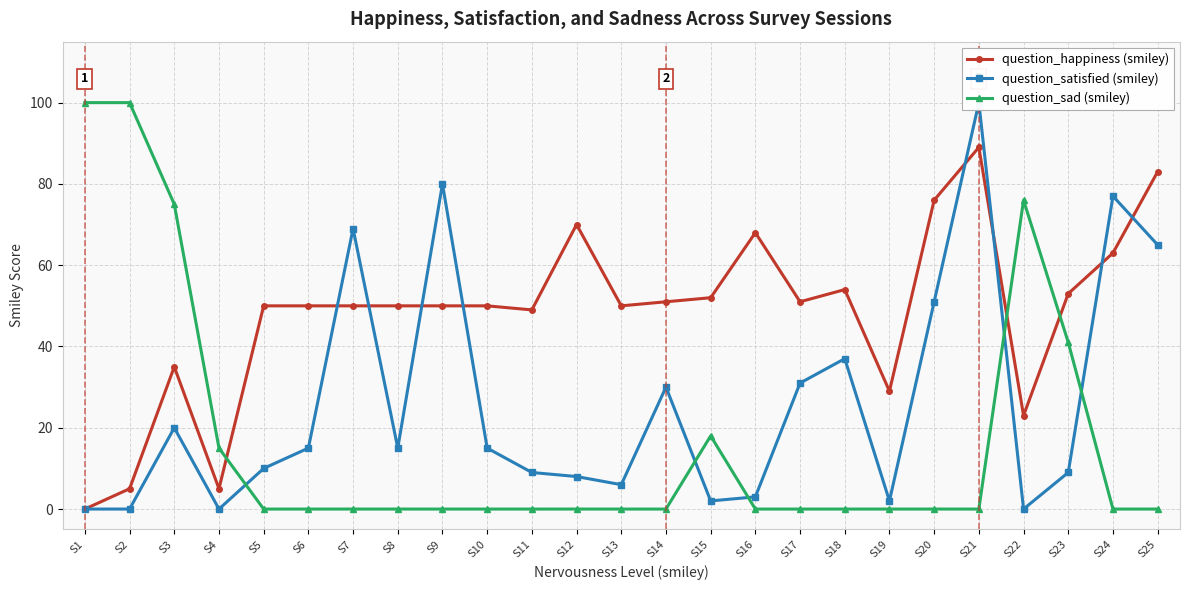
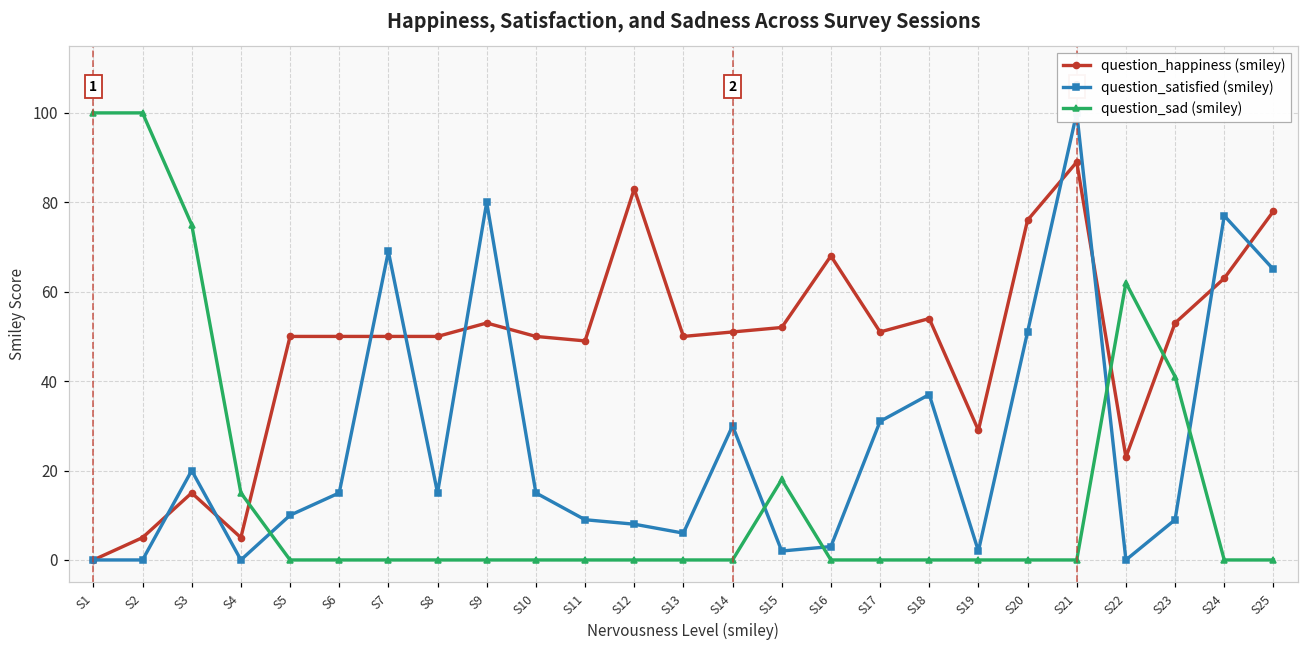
  {
    "question_happiness (smiley)": {
      "S2": 5,
-     "S3": 35,
+     "S3": 15,
      "S4": 5,
      "S5": 50,
      "S6": 50,
      "S7": 50,
      "S8": 50,
-     "S9": 50,
+     "S9": 53,
      "S10": 50,
      "S11": 49,
-     "S12": 70,
+     "S12": 83,
      "S13": 50,
      "S14": 51,
      "S15": 52,
      "S16": 68,
      "S17": 51,
      "S18": 54,
      "S19": 29,
      "S20": 76,
      "S21": 89,
      "S22": 23,
      "S23": 53,
      "S24": 63,
-     "S25": 83
+     "S25": 78
    },
    "question_satisfied (smiley)": {
      "S2": 0,
      "S3": 20,
      "S4": 0,
      "S5": 10,
      "S6": 15,
      "S7": 69,
      "S8": 15,
      "S9": 80,
      "S10": 15,
      "S11": 9,
      "S12": 8,
      "S13": 6,
      "S14": 30,
      "S15": 2,
      "S16": 3,
      "S17": 31,
      "S18": 37,
      "S19": 2,
      "S20": 51,
      "S22": 0,
      "S23": 9,
      "S24": 77,
      "S25": 65
    },
    "question_sad (smiley)": {
      "S2": 100,
      "S3": 75,
      "S4": 15,
      "S5": 0,
      "S6": 0,
      "S7": 0,
      "S8": 0,
      "S9": 0,
      "S10": 0,
      "S11": 0,
      "S12": 0,
      "S13": 0,
      "S14": 0,
      "S15": 18,
      "S16": 0,
      "S17": 0,
      "S18": 0,
      "S19": 0,
      "S20": 0,
      "S21": 0,
-     "S22": 76,
+     "S22": 62,
      "S23": 41,
      "S24": 0,
      "S25": 0
    }
  }
